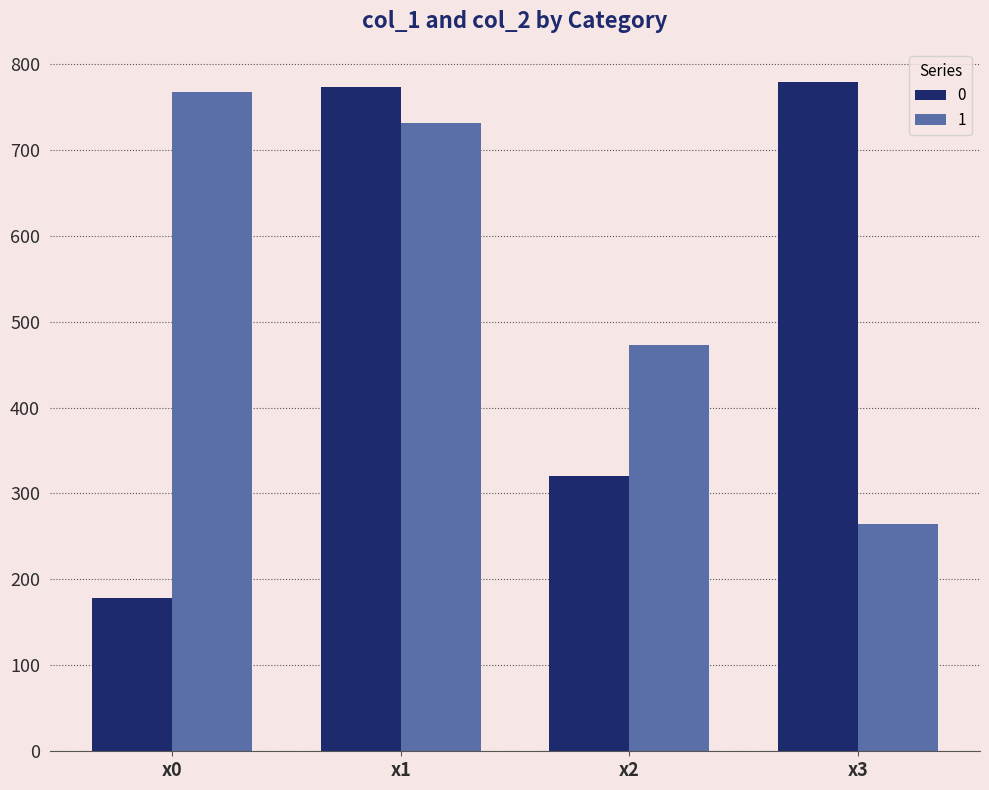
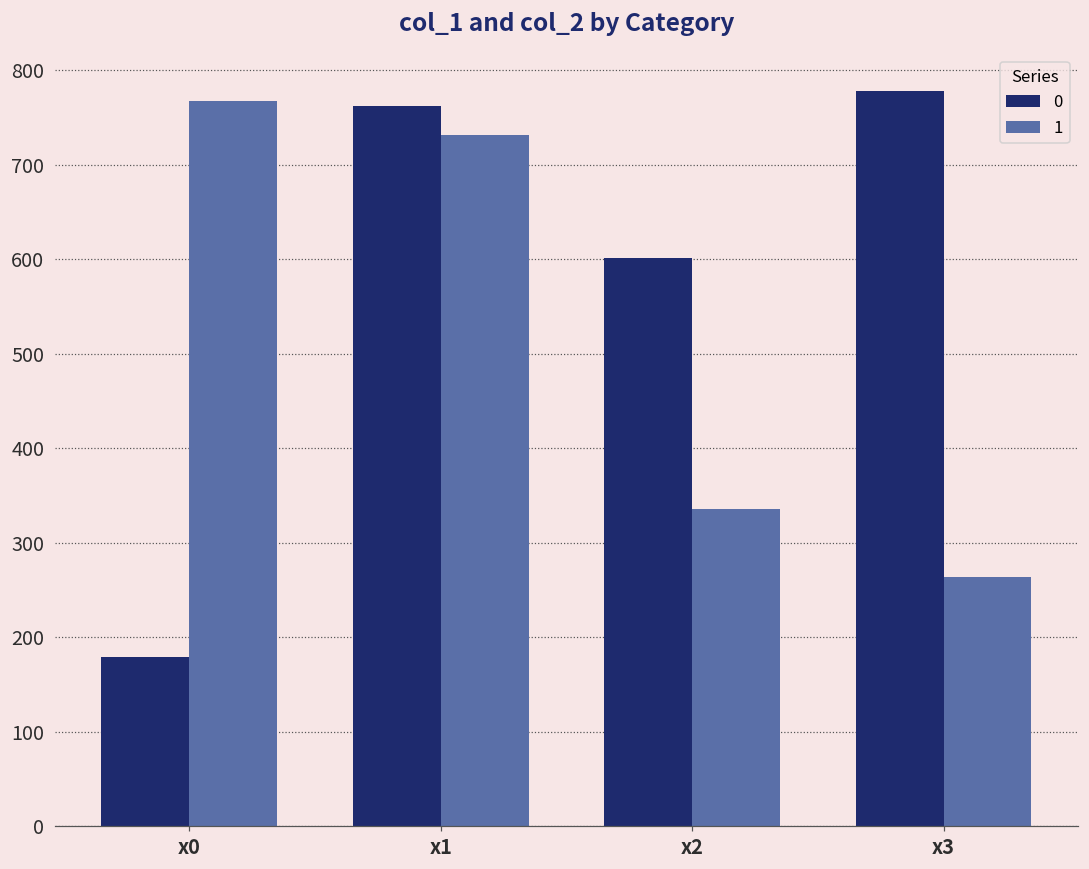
  {
    "0": {
      "x0": 180,
-     "x1": 770,
-     "x2": 320,
+     "x1": 760,
+     "x2": 600,
      "x3": 780
    },
    "1": {
      "x0": 770,
      "x1": 730,
-     "x2": 470,
+     "x2": 340,
      "x3": 260
    }
  }
